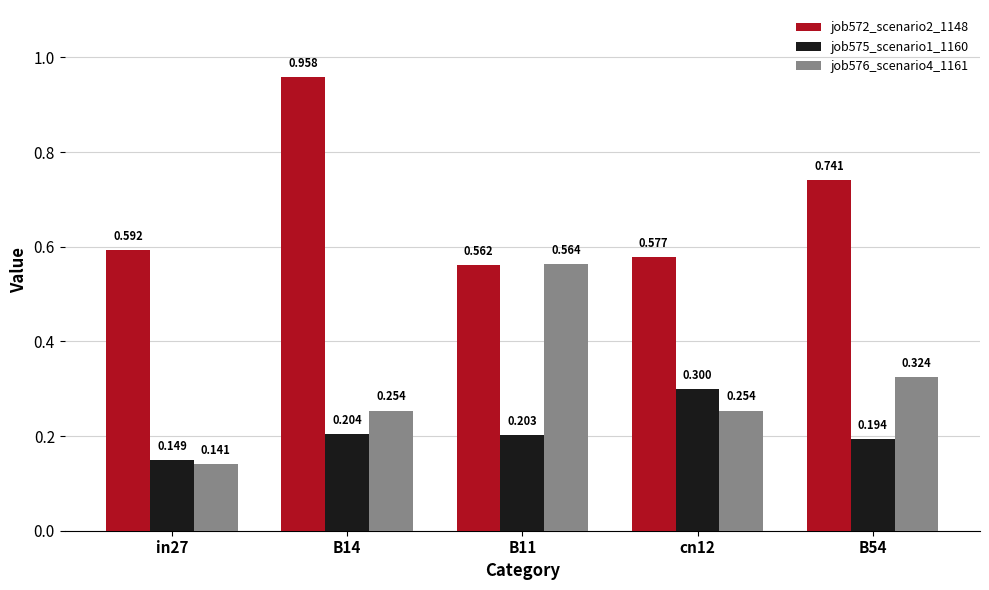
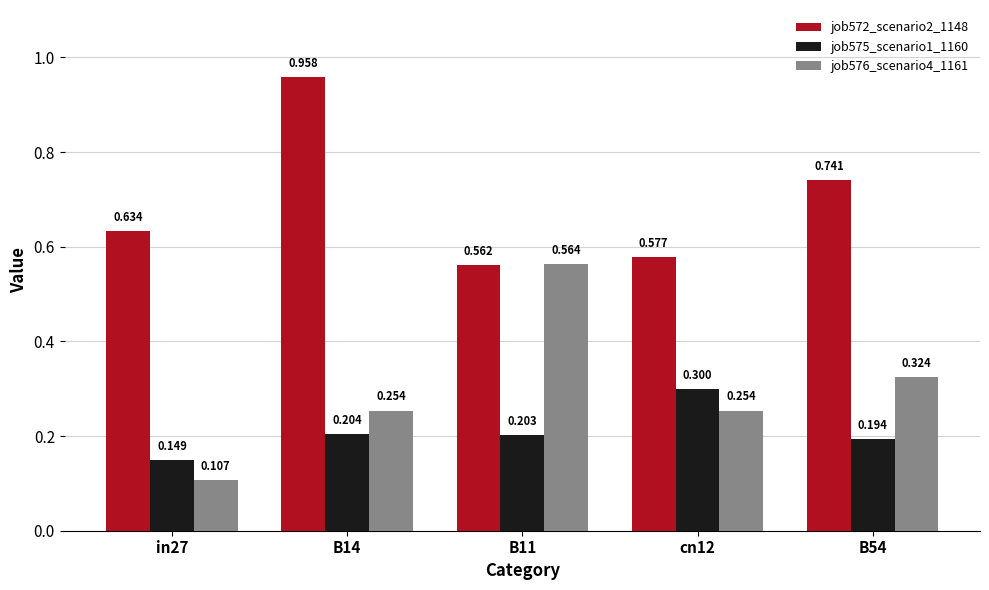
  {
    "job572_scenario2_1148": {
-     "in27": 0.592,
+     "in27": 0.634,
      "B14": 0.958,
      "B11": 0.562,
      "cn12": 0.577,
      "B54": 0.741
    },
    "job575_scenario1_1160": {
      "in27": 0.149,
      "B14": 0.204,
      "B11": 0.203,
      "cn12": 0.300,
      "B54": 0.194
    },
    "job576_scenario4_1161": {
-     "in27": 0.141,
+     "in27": 0.107,
      "B14": 0.254,
      "B11": 0.564,
      "cn12": 0.254,
      "B54": 0.324
    }
  }
